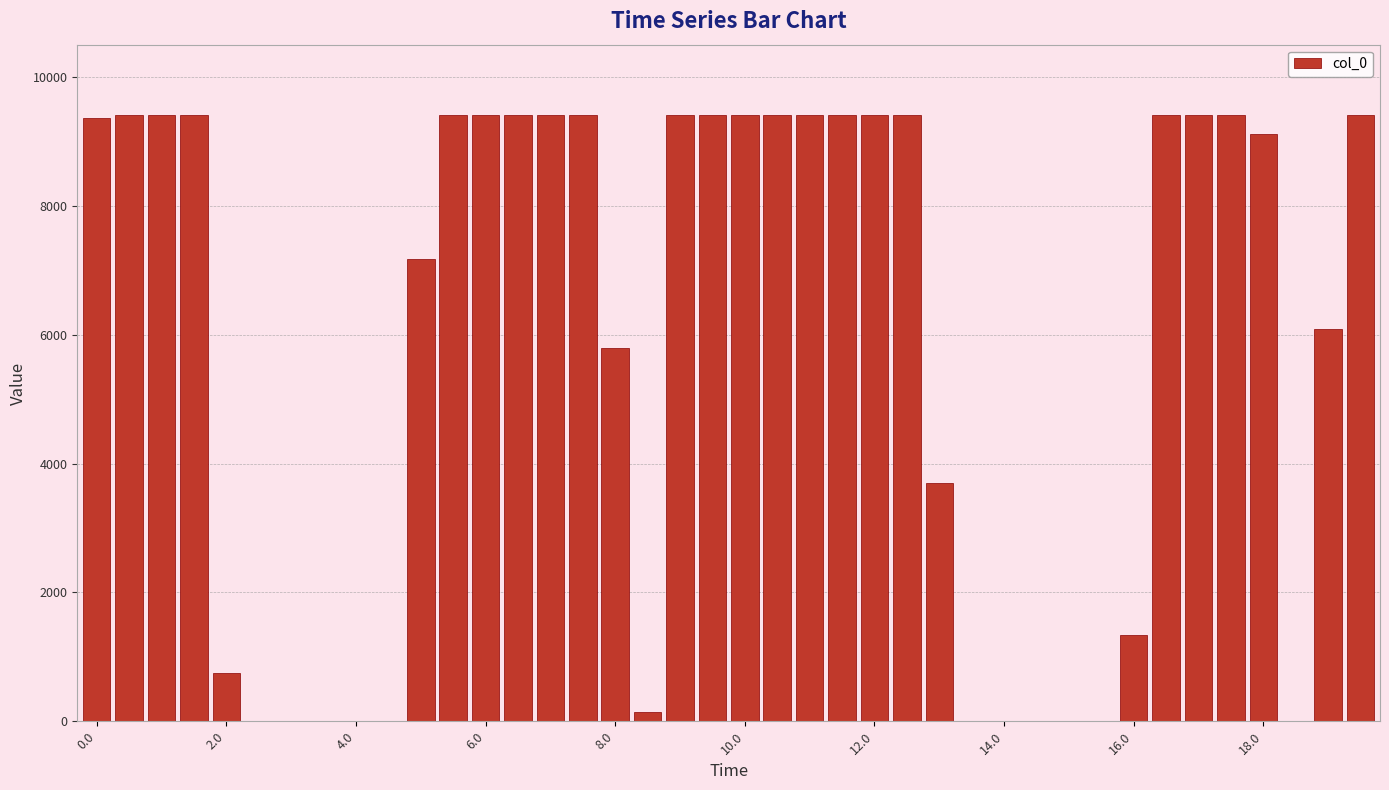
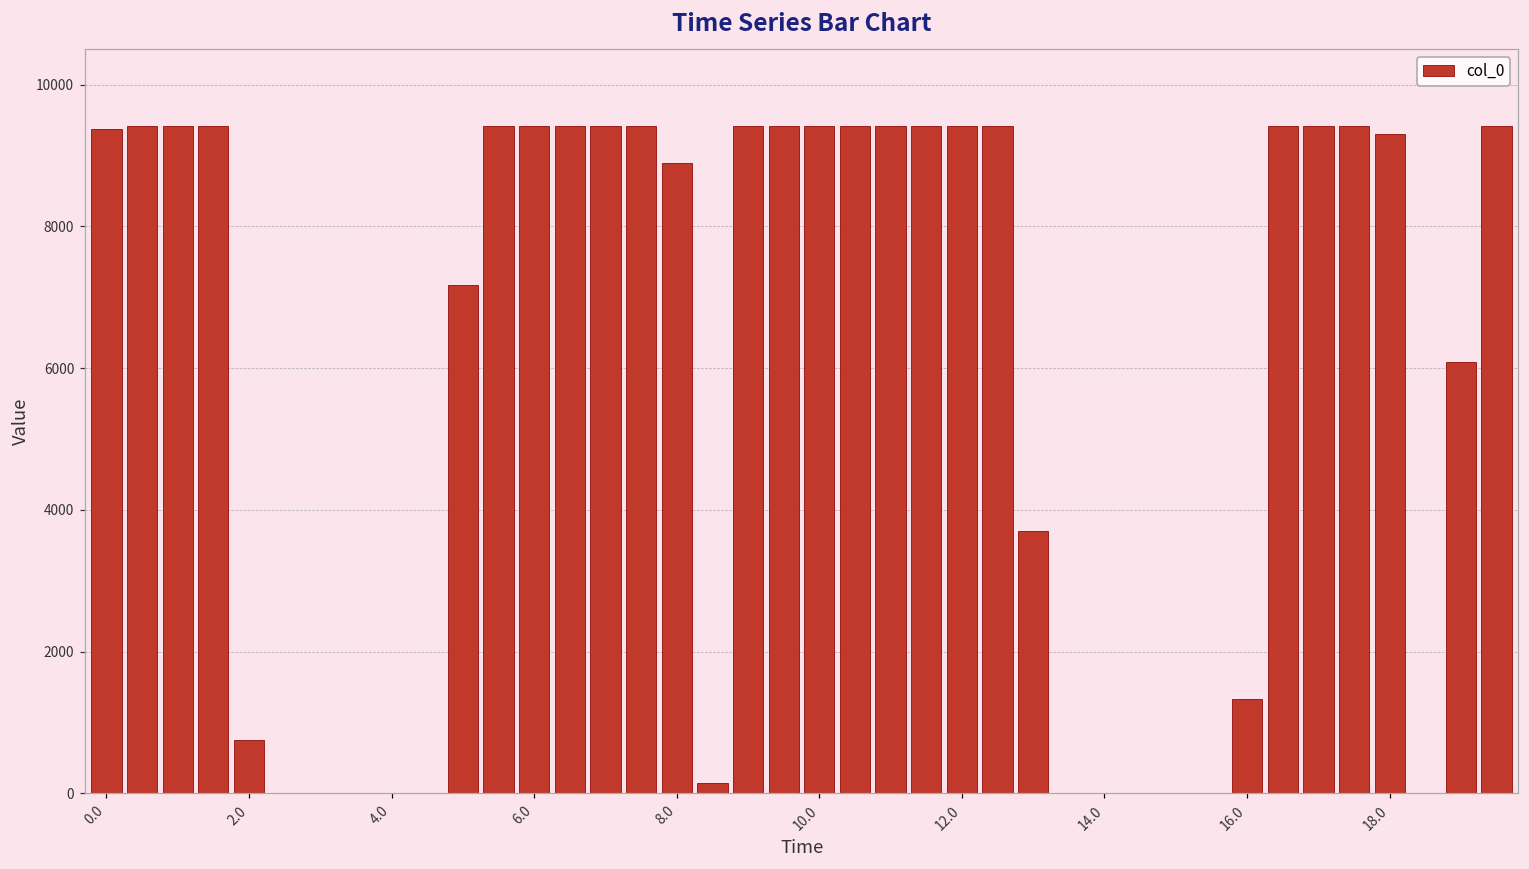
  {
    "0.0": 9400,
    "2.0": 800,
    "4.0": 0,
    "6.0": 9400,
-   "8.0": 5800,
+   "8.0": 8900,
    "10.0": 9400,
    "12.0": 9400,
    "14.0": 0,
    "16.0": 1300,
-   "18.0": 9100
+   "18.0": 9300
  }
